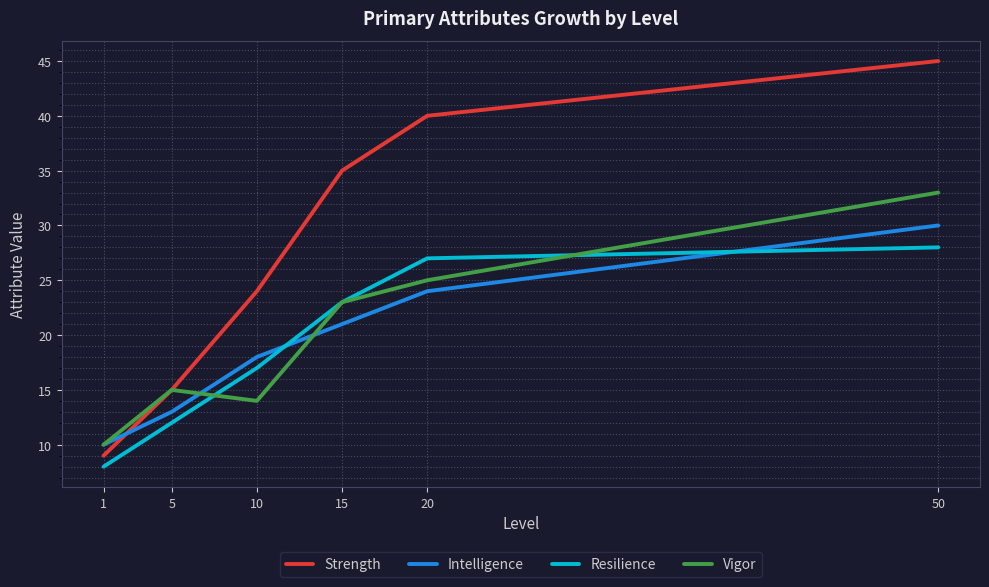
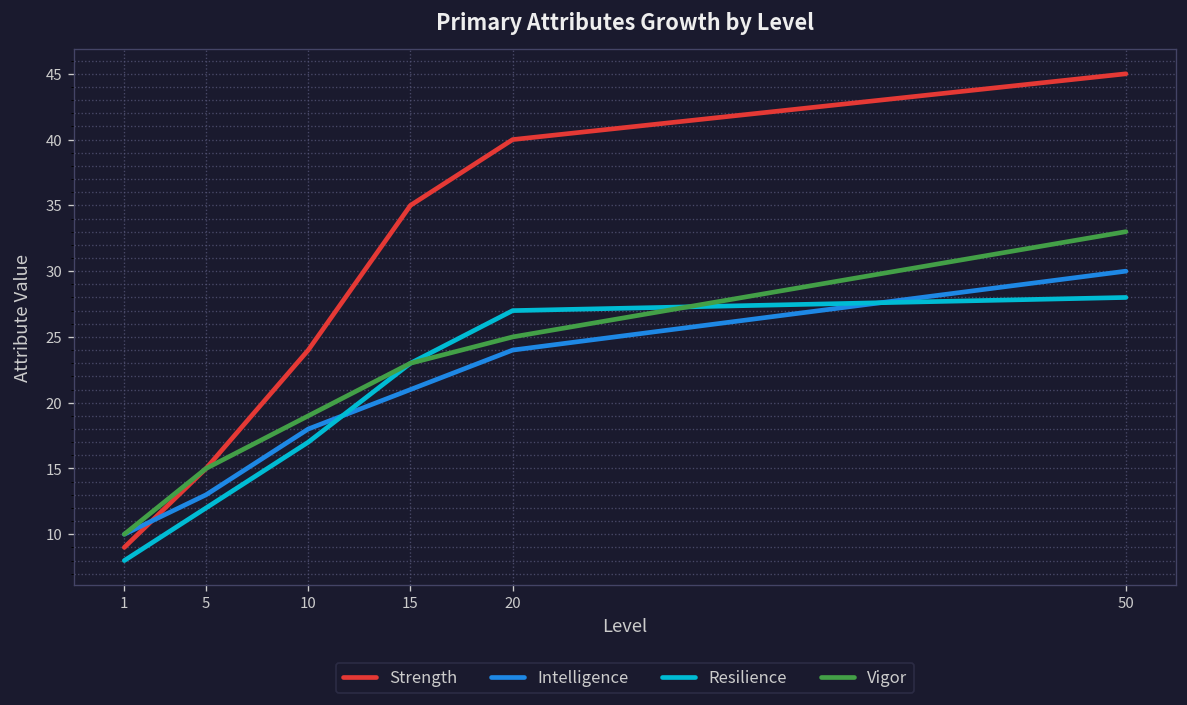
  {
    "Strength": {
      "1": 9,
      "10": 24,
      "15": 35,
      "20": 40,
      "50": 45
    },
    "Intelligence": {
      "5": 13,
      "10": 18,
      "15": 21,
      "20": 24,
      "50": 30
    },
    "Resilience": {
      "1": 8,
      "5": 12,
      "10": 17,
      "20": 27,
      "50": 28
    },
    "Vigor": {
-     "10": 14,
+     "10": 19,
      "20": 25,
      "50": 33
    }
  }
